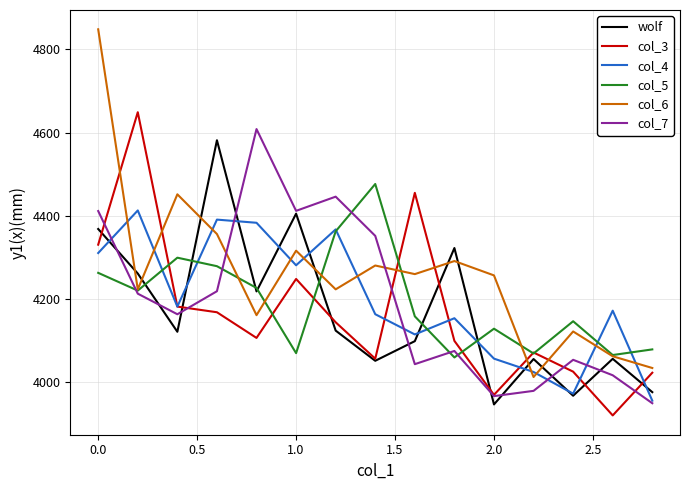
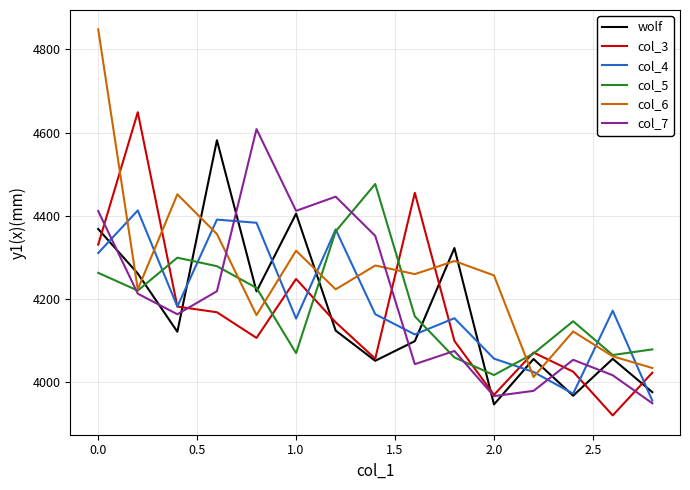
  {
    "wolf": {
      "0.0": 4370,
      "1.0": 4410,
      "2.0": 3950
    },
    "col_3": {
      "0.0": 4330,
      "1.0": 4250
    },
    "col_4": {
      "0.0": 4310,
-     "1.0": 4280,
+     "1.0": 4150,
      "2.0": 4060
    },
    "col_5": {
      "0.0": 4260,
      "1.0": 4070,
-     "2.0": 4130
+     "2.0": 4020
    },
    "col_6": {
      "0.0": 4850,
      "1.0": 4320,
      "2.0": 4260
    },
    "col_7": {
      "0.0": 4410,
      "1.0": 4410
    }
  }
